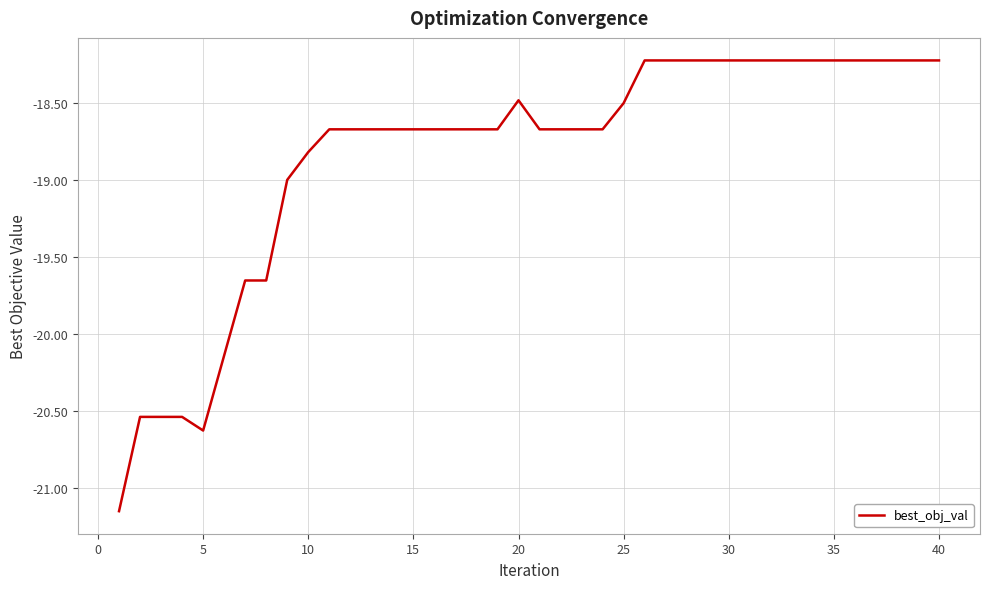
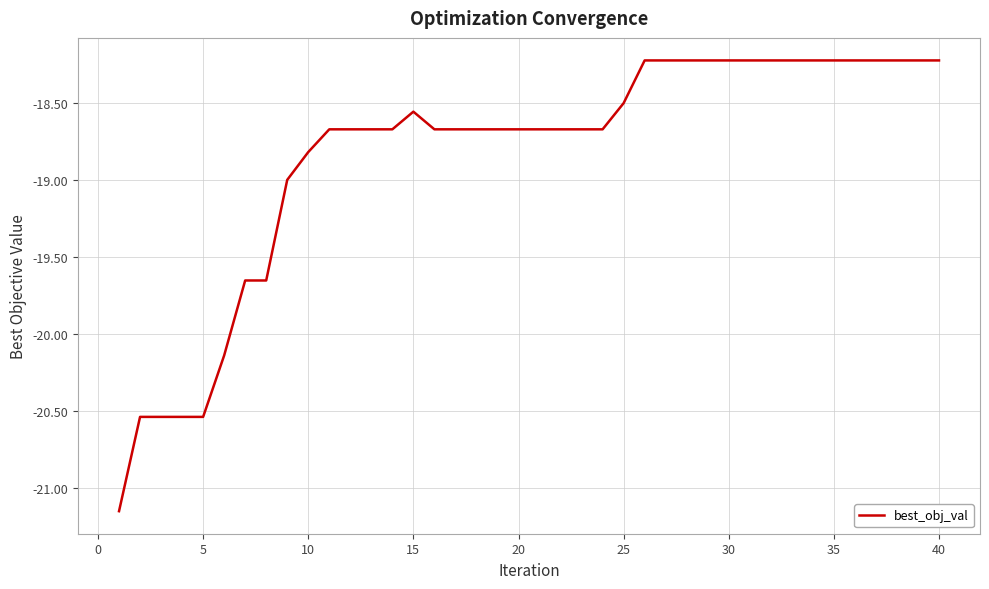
  {
-   "5": -20.62,
+   "5": -20.54,
    "10": -18.82,
-   "15": -18.67,
-   "20": -18.48,
+   "15": -18.55,
+   "20": -18.67,
    "25": -18.50,
    "30": -18.22,
    "35": -18.22,
    "40": -18.22
  }
